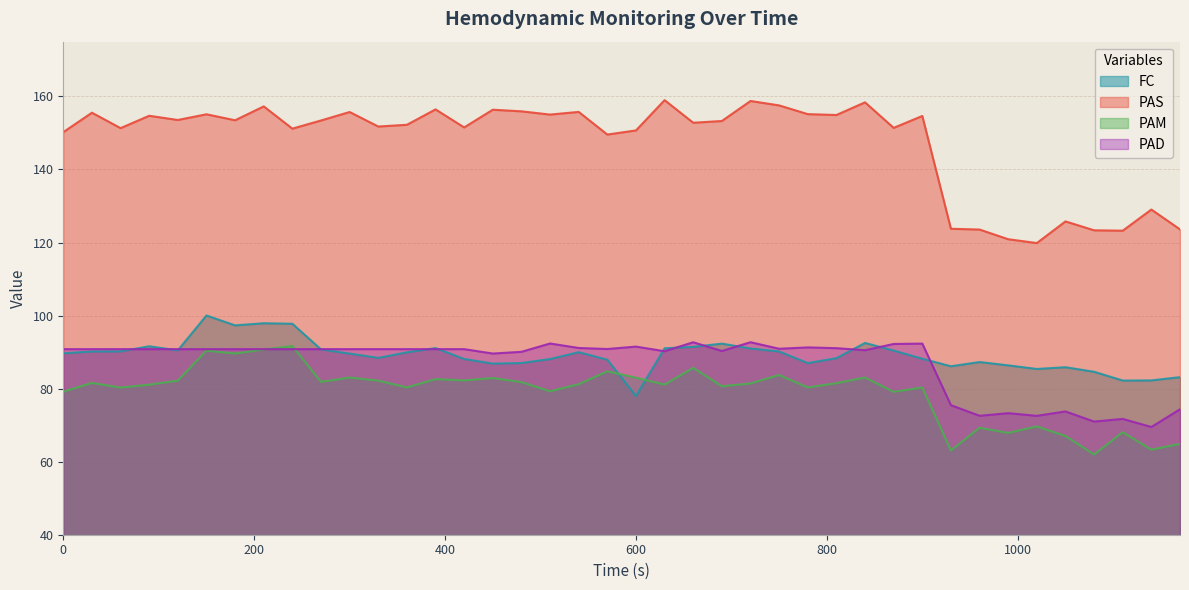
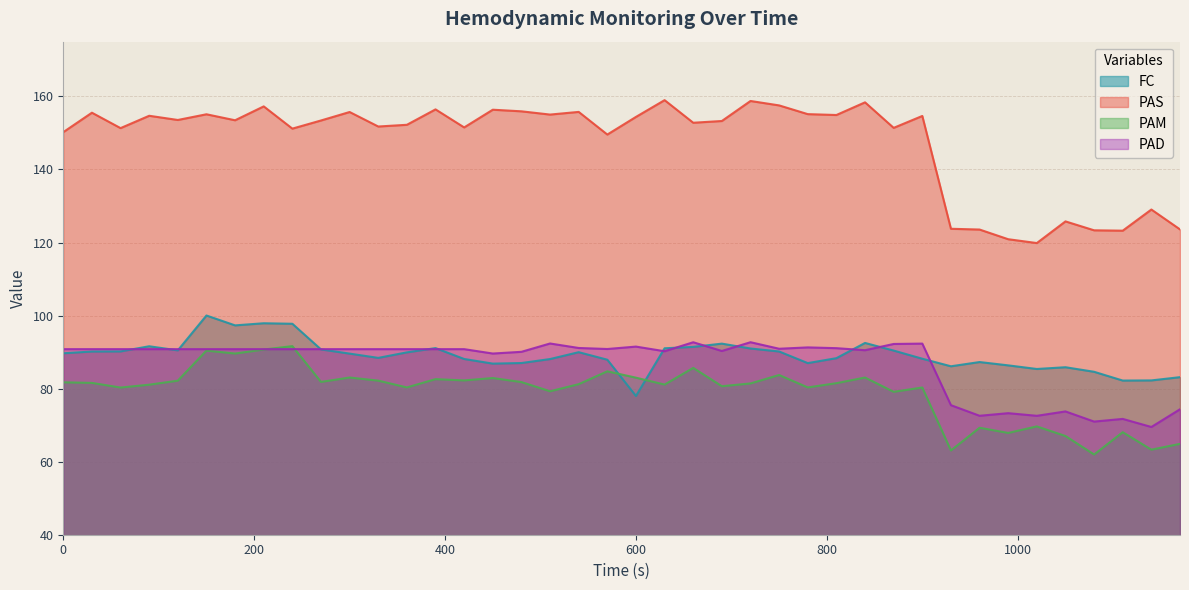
  {
    "FC": {
      "0": 90,
      "600": 78
    },
    "PAS": {
      "0": 150,
-     "600": 151
+     "600": 154
    },
    "PAM": {
-     "0": 79,
+     "0": 82,
      "600": 83
    },
    "PAD": {
      "0": 91,
      "600": 92
    }
  }
